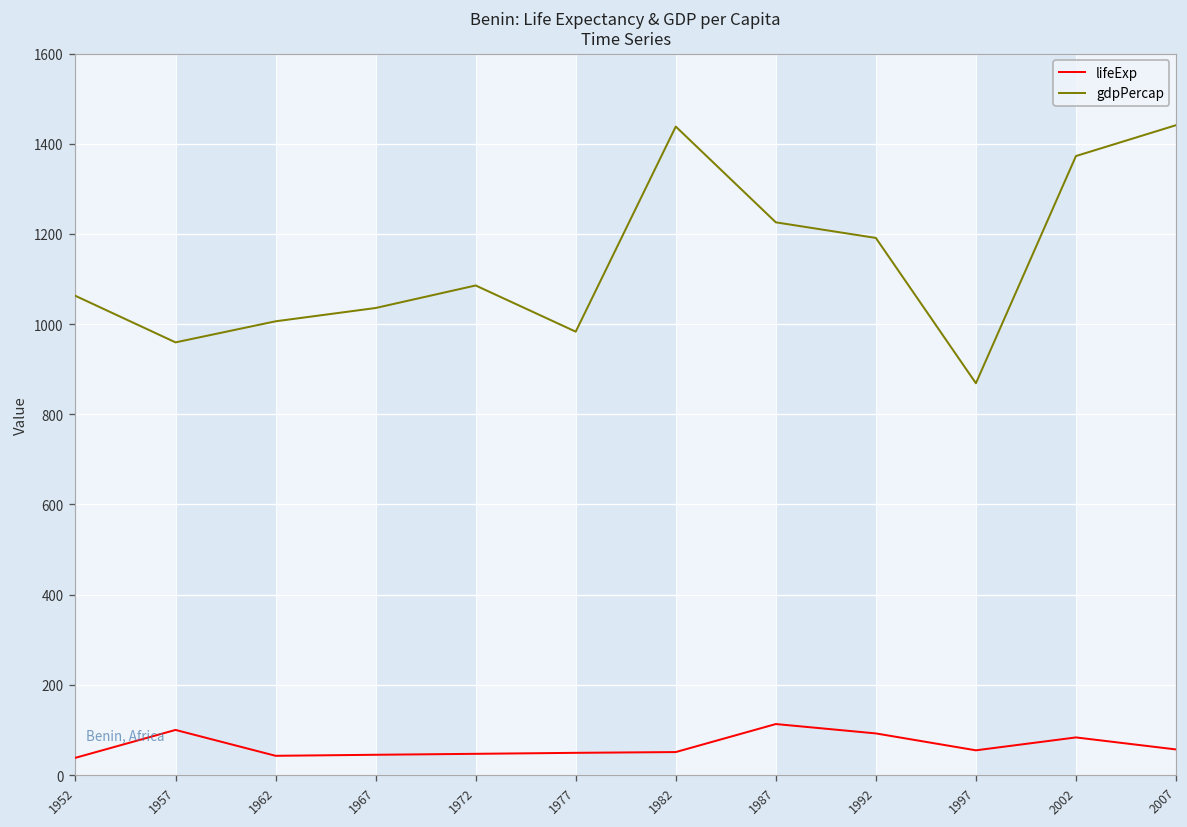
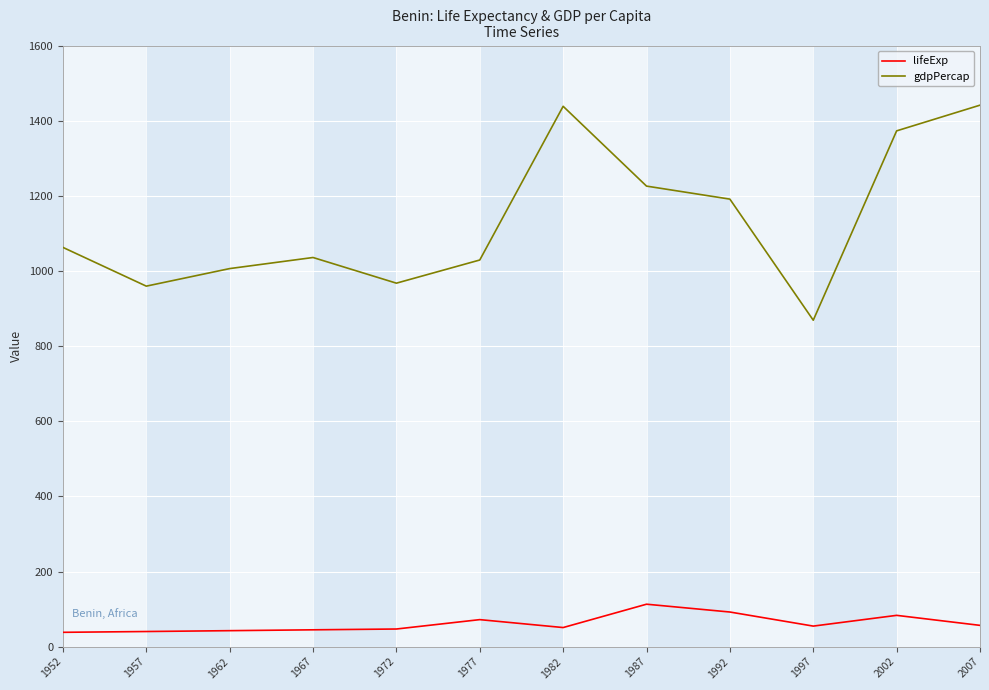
  {
    "lifeExp": {
      "1952": 40,
-     "1957": 100,
+     "1957": 40,
      "1962": 40,
      "1967": 40,
      "1972": 50,
-     "1977": 50,
+     "1977": 70,
      "1982": 50,
      "1987": 110,
      "1992": 90,
      "1997": 50,
      "2002": 80,
      "2007": 60
    },
    "gdpPercap": {
      "1952": 1060,
      "1957": 960,
      "1962": 1010,
      "1967": 1040,
-     "1972": 1090,
-     "1977": 980,
+     "1972": 970,
+     "1977": 1030,
      "1982": 1440,
      "1987": 1230,
      "1992": 1190,
      "1997": 870,
      "2002": 1370,
      "2007": 1440
    }
  }
